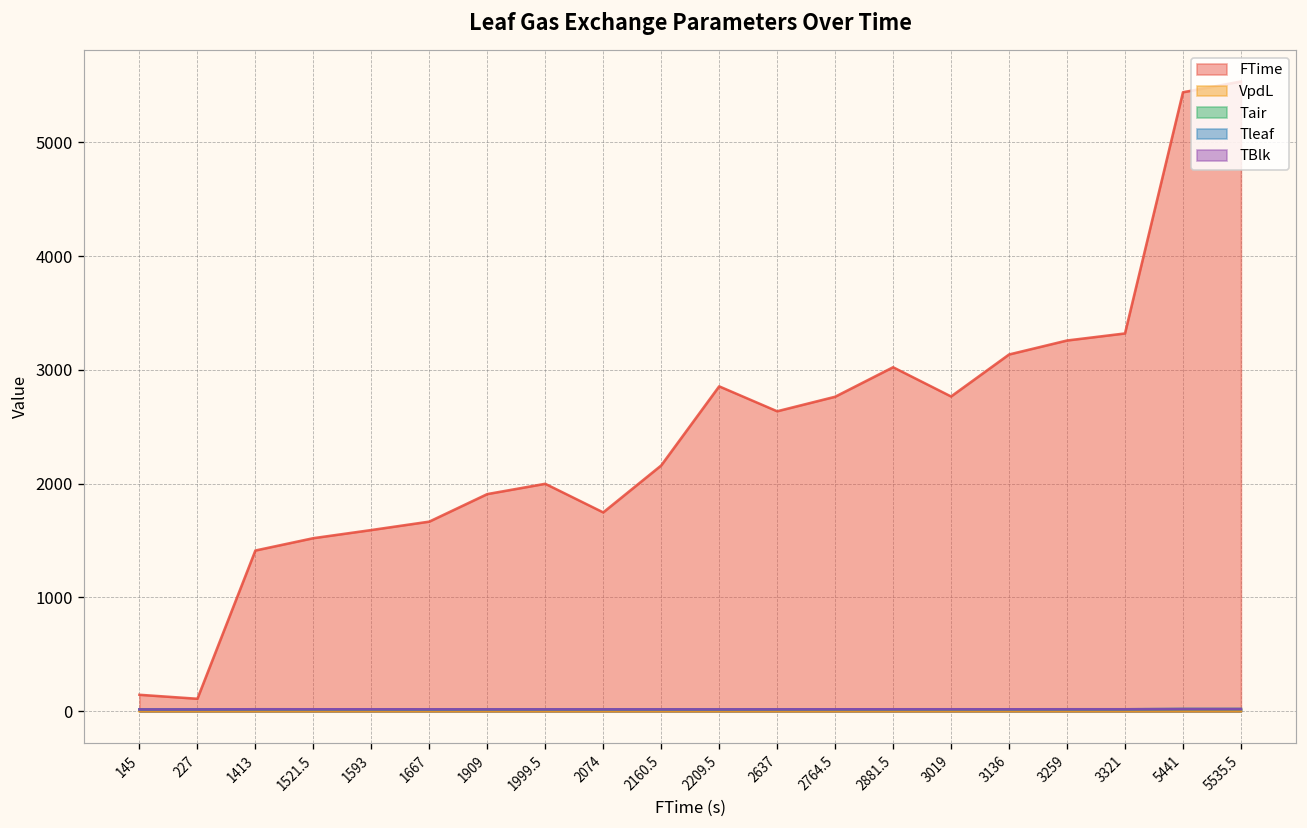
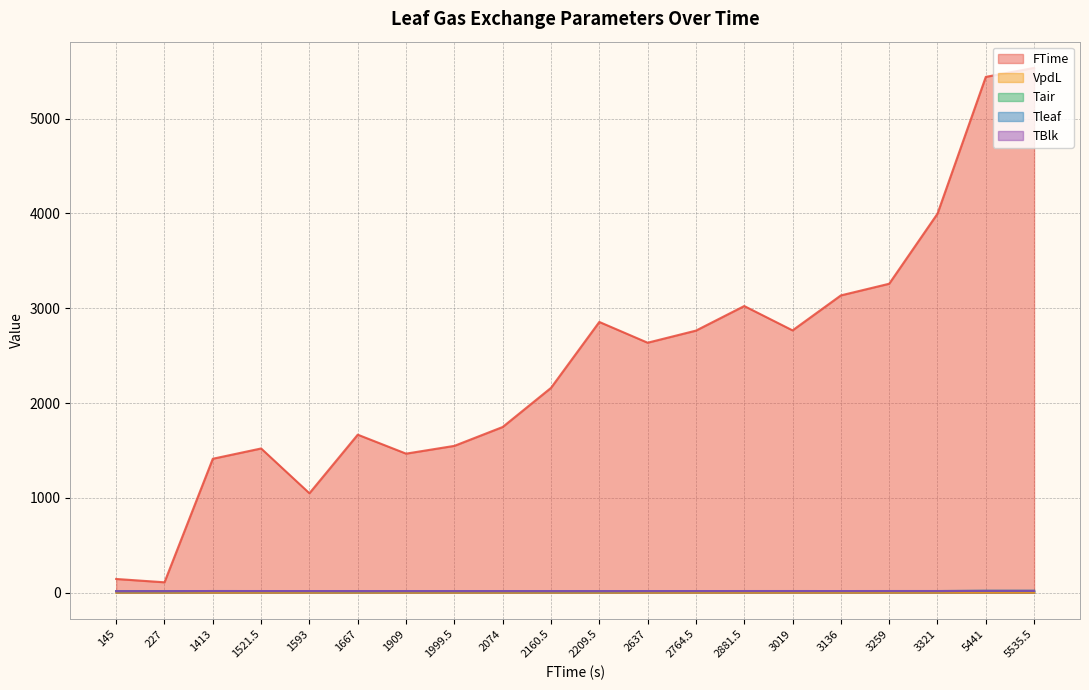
  {
    "FTime": {
      "145": 100,
      "227": 100,
      "1413": 1400,
      "1521.5": 1500,
-     "1593": 1600,
+     "1593": 1000,
      "1667": 1700,
-     "1909": 1900,
-     "1999.5": 2000,
+     "1909": 1500,
+     "1999.5": 1500,
      "2074": 1700,
      "2160.5": 2200,
      "2209.5": 2900,
      "2637": 2600,
      "2764.5": 2800,
      "2881.5": 3000,
      "3019": 2800,
      "3136": 3100,
      "3259": 3300,
-     "3321": 3300,
+     "3321": 4000,
      "5441": 5400
    }
  }
